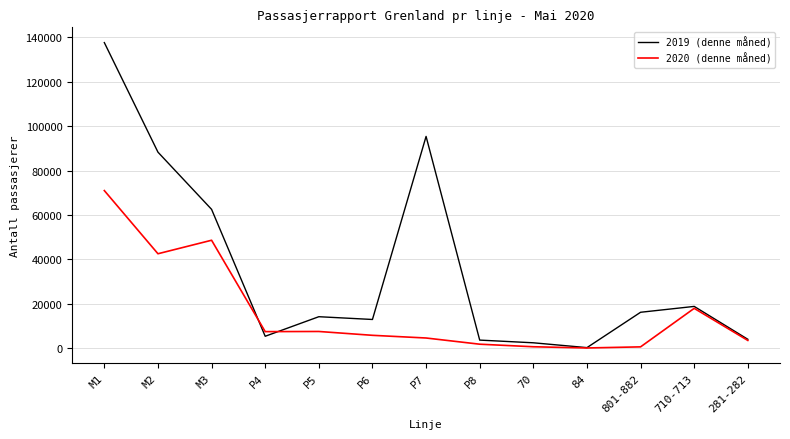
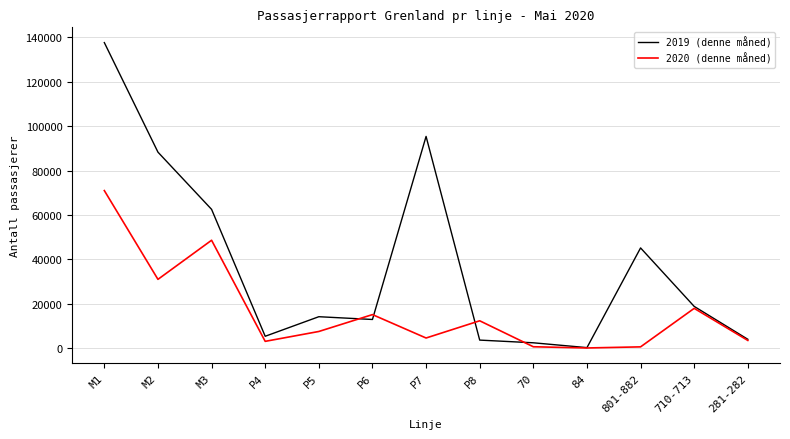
  {
    "2019 (denne måned)": {
      "M1": 138000,
      "M2": 88000,
      "M3": 63000,
      "P4": 5000,
      "P5": 14000,
      "P6": 13000,
      "P7": 95000,
      "P8": 4000,
      "70": 2000,
-     "801-882": 16000
+     "801-882": 45000
    },
    "2020 (denne måned)": {
      "M1": 71000,
-     "M2": 43000,
+     "M2": 31000,
      "M3": 49000,
-     "P4": 8000,
+     "P4": 3000,
      "P5": 8000,
-     "P6": 6000,
+     "P6": 15000,
      "P7": 5000,
-     "P8": 2000,
+     "P8": 12000,
      "70": 1000,
      "801-882": 1000
    }
  }
